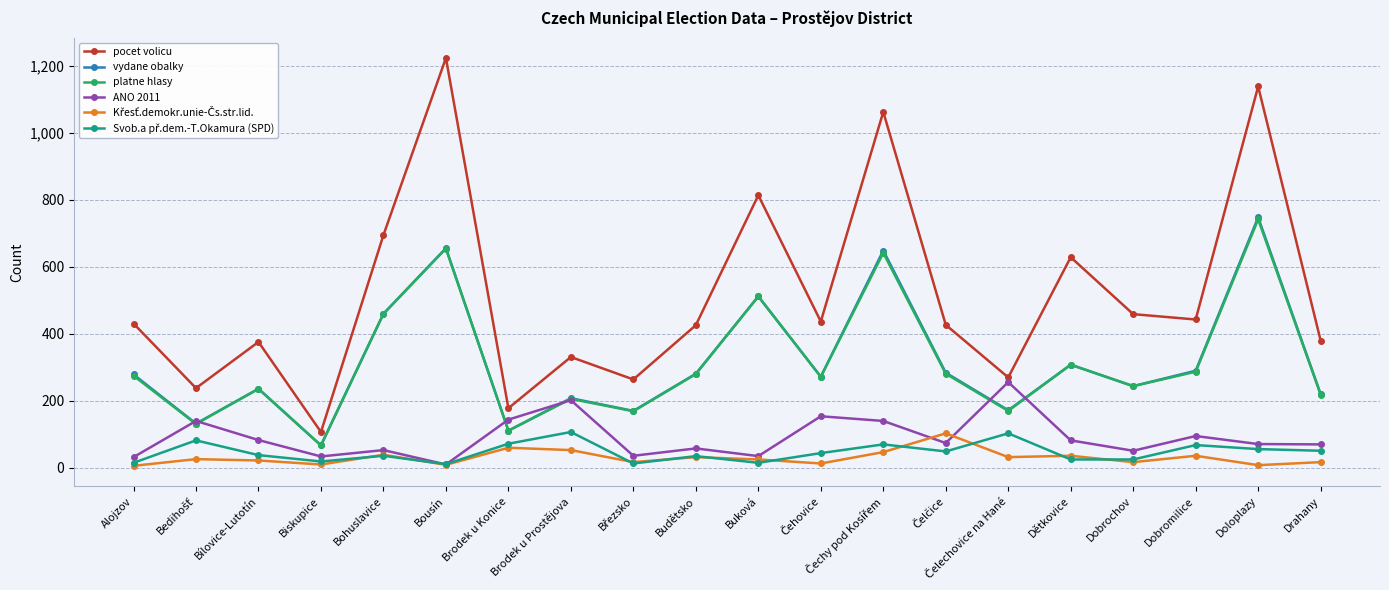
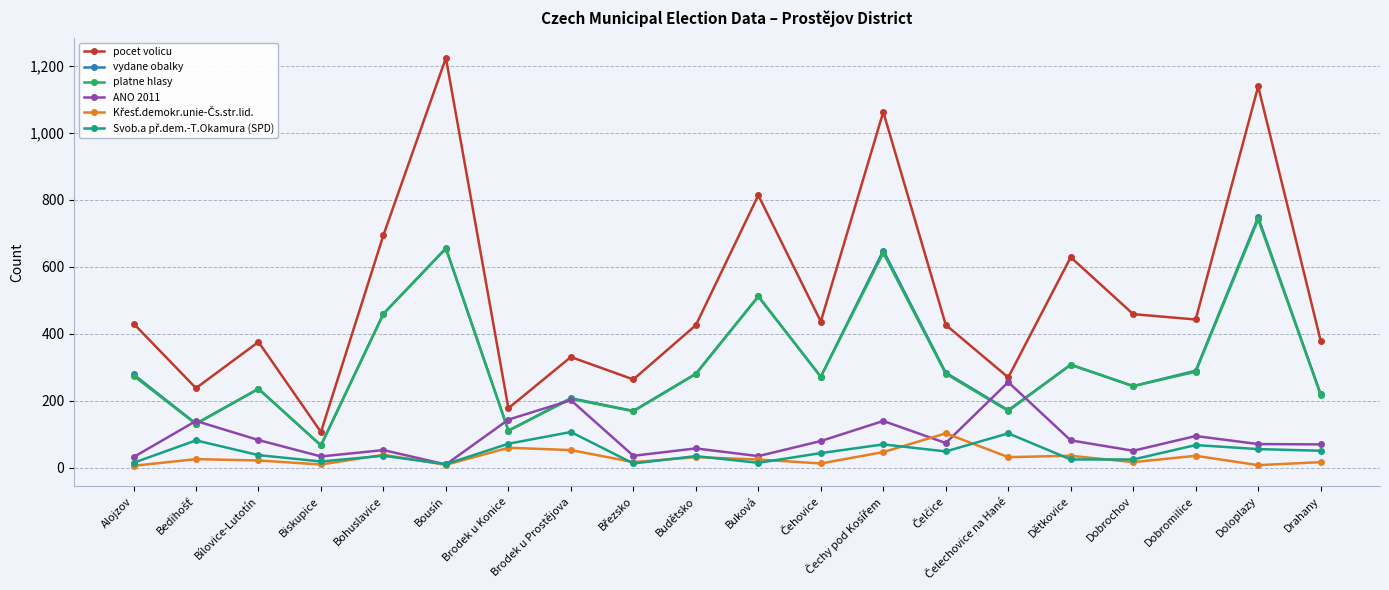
  {
    "pocet volicu": {
      "Alojzov": "430",
      "Bedihošť": "240",
      "Bílovice-Lutotín": "380",
      "Biskupice": "110",
      "Bohuslavice": "700",
      "Bousín": "1,220",
      "Brodek u Konice": "180",
      "Brodek u Prostějova": "330",
      "Březsko": "260",
      "Budětsko": "430",
      "Buková": "810",
      "Čehovice": "440",
      "Čechy pod Kosířem": "1,060",
      "Čelčice": "430",
      "Čelechovice na Hané": "270",
      "Dětkovice": "630",
      "Dobrochov": "460",
      "Dobromilice": "440",
      "Doloplazy": "1,140",
      "Drahany": "380"
    },
    "ANO 2011": {
      "Alojzov": "30",
      "Bedihošť": "140",
      "Bílovice-Lutotín": "80",
      "Biskupice": "30",
      "Bohuslavice": "50",
      "Brodek u Konice": "140",
      "Březsko": "40",
      "Budětsko": "60",
      "Buková": "40",
-     "Čehovice": "150",
+     "Čehovice": "80",
      "Čechy pod Kosířem": "140",
      "Čelčice": "70",
      "Čelechovice na Hané": "260",
      "Dětkovice": "80",
      "Dobrochov": "50",
      "Dobromilice": "100",
      "Doloplazy": "70",
      "Drahany": "70"
    },
    "Křesť.demokr.unie-Čs.str.lid.": {
      "Alojzov": "10",
      "Bedihošť": "30",
      "Bílovice-Lutotín": "20",
      "Biskupice": "10",
      "Brodek u Konice": "60",
      "Brodek u Prostějova": "50",
      "Buková": "30",
      "Čehovice": "10",
      "Čechy pod Kosířem": "50",
      "Čelčice": "100",
      "Čelechovice na Hané": "30",
      "Dětkovice": "40",
      "Dobrochov": "20",
      "Dobromilice": "40",
      "Doloplazy": "10",
      "Drahany": "20"
    }
  }
